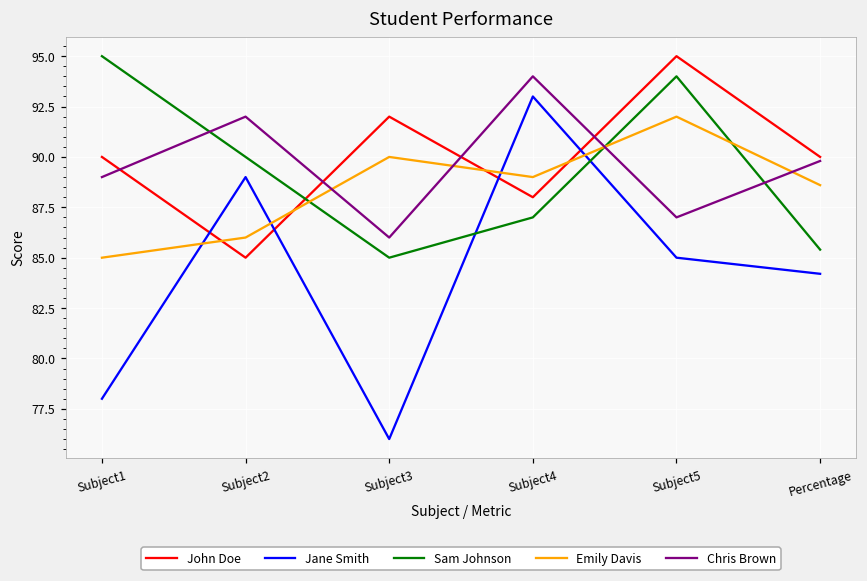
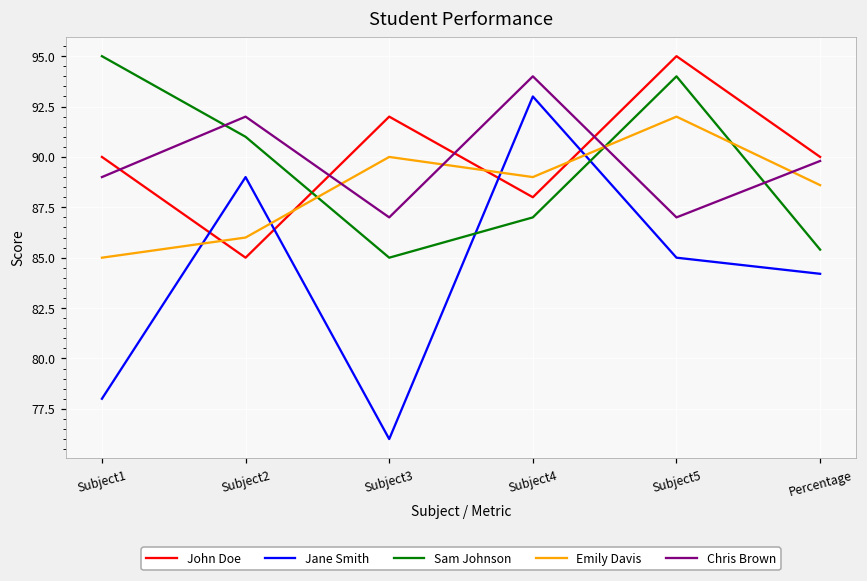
  {
    "John Doe": {
      "Subject1": 90,
      "Subject2": 85,
      "Subject3": 92,
      "Subject4": 88,
      "Subject5": 95,
      "Percentage": 90
    },
    "Jane Smith": {
      "Subject1": 78,
      "Subject2": 89,
      "Subject3": 76,
      "Subject4": 93,
      "Subject5": 85,
      "Percentage": 84.2
    },
    "Sam Johnson": {
      "Subject1": 95,
-     "Subject2": 90,
+     "Subject2": 91,
      "Subject3": 85,
      "Subject4": 87,
      "Subject5": 94,
      "Percentage": 85.4
    },
    "Emily Davis": {
      "Subject1": 85,
      "Subject2": 86,
      "Subject3": 90,
      "Subject4": 89,
      "Subject5": 92,
      "Percentage": 88.6
    },
    "Chris Brown": {
      "Subject1": 89,
      "Subject2": 92,
-     "Subject3": 86,
+     "Subject3": 87,
      "Subject4": 94,
      "Subject5": 87,
      "Percentage": 89.8
    }
  }
